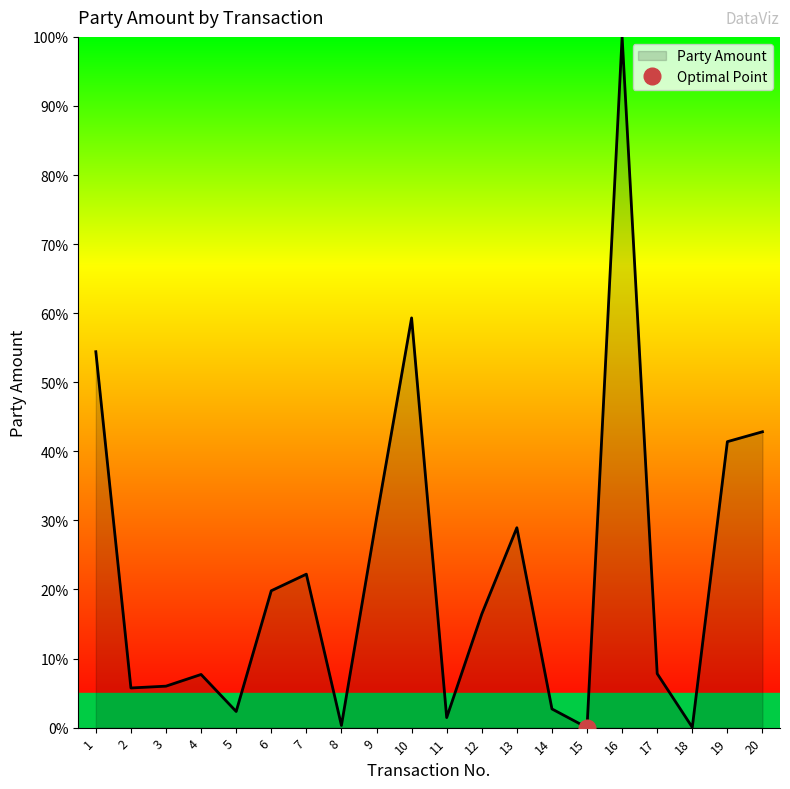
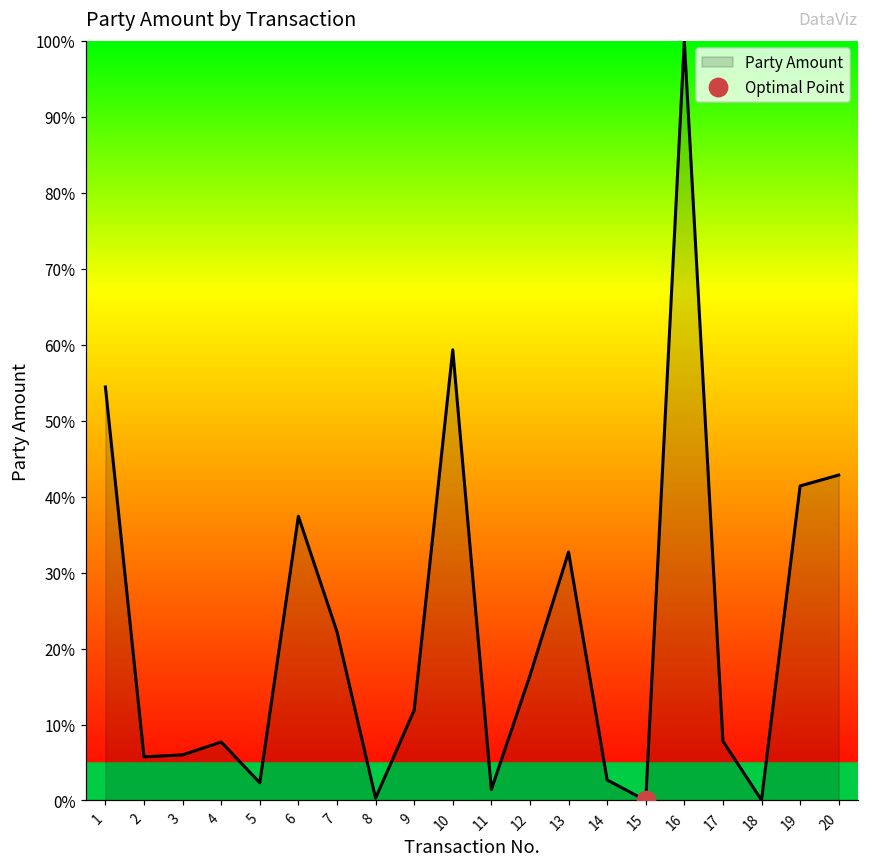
  {
    "Party Amount": {
      "1": "54%",
      "2": "6%",
      "3": "6%",
      "4": "8%",
-     "6": "20%",
+     "6": "37%",
      "7": "22%",
-     "9": "30%",
+     "9": "12%",
      "10": "59%",
      "12": "16%",
-     "13": "29%",
+     "13": "33%",
      "16": "100%",
      "17": "8%",
      "19": "41%",
      "20": "43%"
    }
  }
